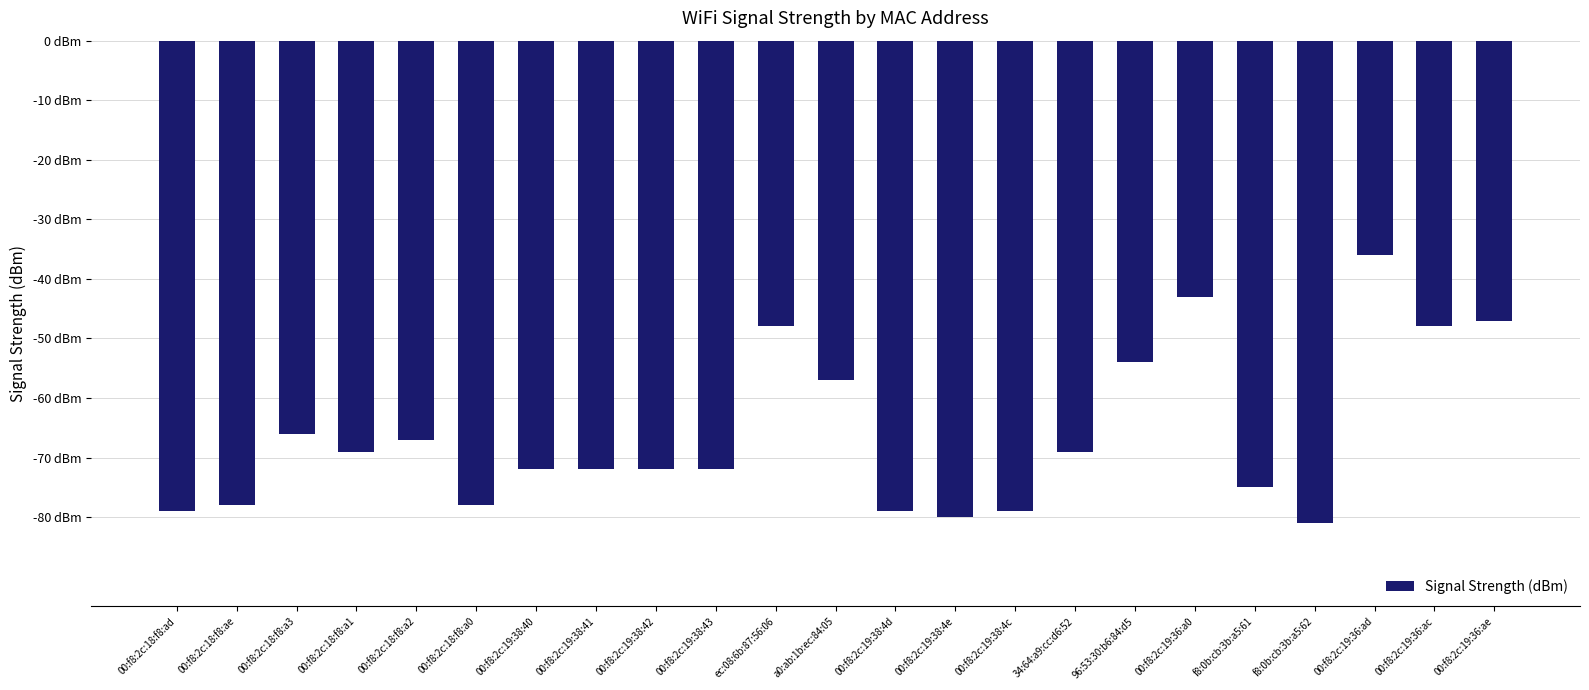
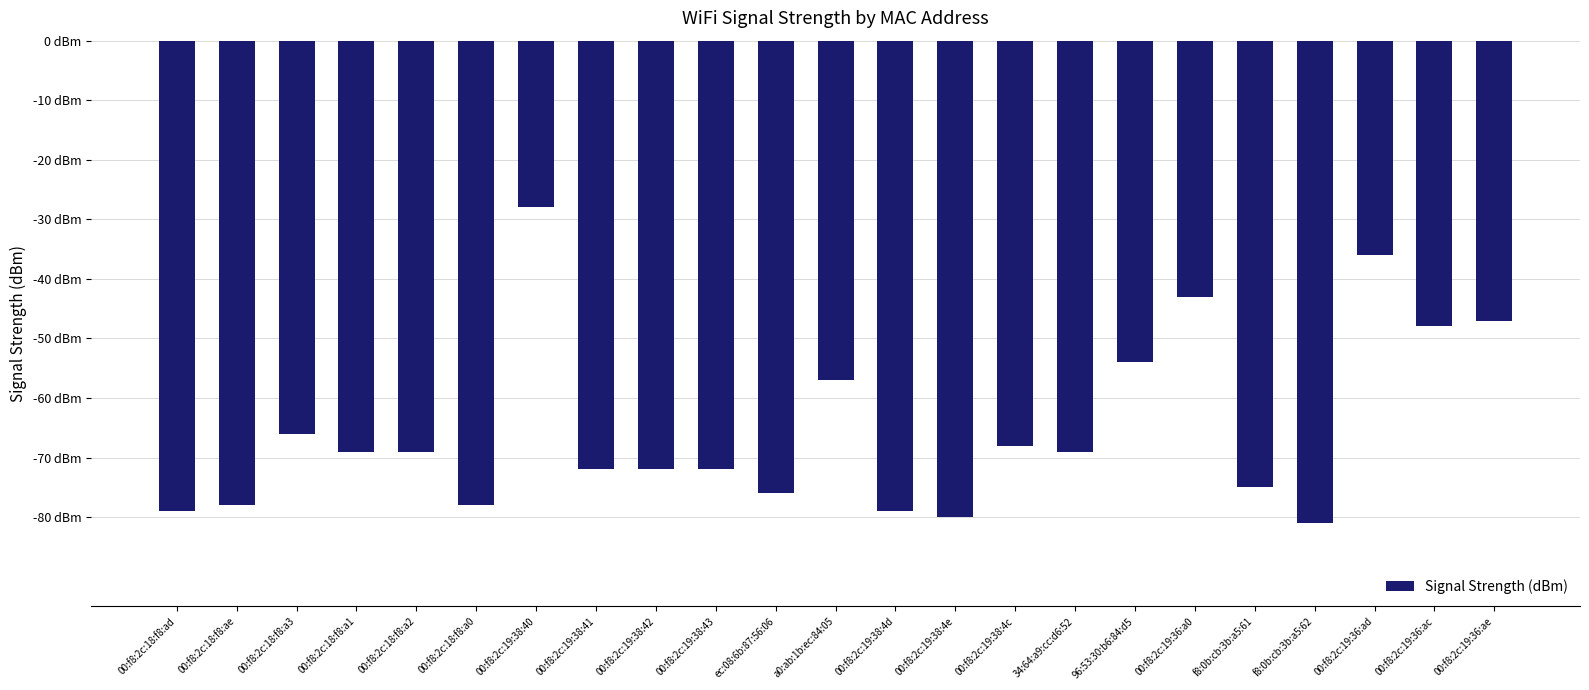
  {
    "00:f8:2c:18:f8:ad": "-79 dBm",
    "00:f8:2c:18:f8:ae": "-78 dBm",
    "00:f8:2c:18:f8:a3": "-66 dBm",
    "00:f8:2c:18:f8:a1": "-69 dBm",
-   "00:f8:2c:18:f8:a2": "-67 dBm",
+   "00:f8:2c:18:f8:a2": "-69 dBm",
    "00:f8:2c:18:f8:a0": "-78 dBm",
-   "00:f8:2c:19:38:40": "-72 dBm",
+   "00:f8:2c:19:38:40": "-28 dBm",
    "00:f8:2c:19:38:41": "-72 dBm",
    "00:f8:2c:19:38:42": "-72 dBm",
    "00:f8:2c:19:38:43": "-72 dBm",
-   "ec:08:6b:87:56:06": "-48 dBm",
+   "ec:08:6b:87:56:06": "-76 dBm",
    "a0:ab:1b:ec:84:05": "-57 dBm",
    "00:f8:2c:19:38:4d": "-79 dBm",
    "00:f8:2c:19:38:4e": "-80 dBm",
-   "00:f8:2c:19:38:4c": "-79 dBm",
+   "00:f8:2c:19:38:4c": "-68 dBm",
    "34:64:a9:cc:d6:52": "-69 dBm",
    "96:53:30:b6:84:d5": "-54 dBm",
    "00:f8:2c:19:36:a0": "-43 dBm",
    "f8:0b:cb:3b:a5:61": "-75 dBm",
    "f8:0b:cb:3b:a5:62": "-81 dBm",
    "00:f8:2c:19:36:ad": "-36 dBm",
    "00:f8:2c:19:36:ac": "-48 dBm",
    "00:f8:2c:19:36:ae": "-47 dBm"
  }
